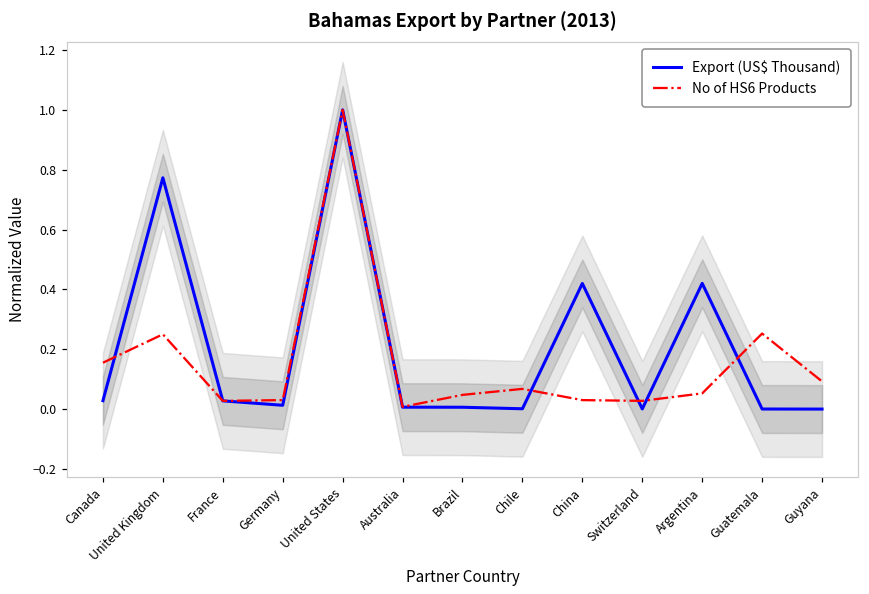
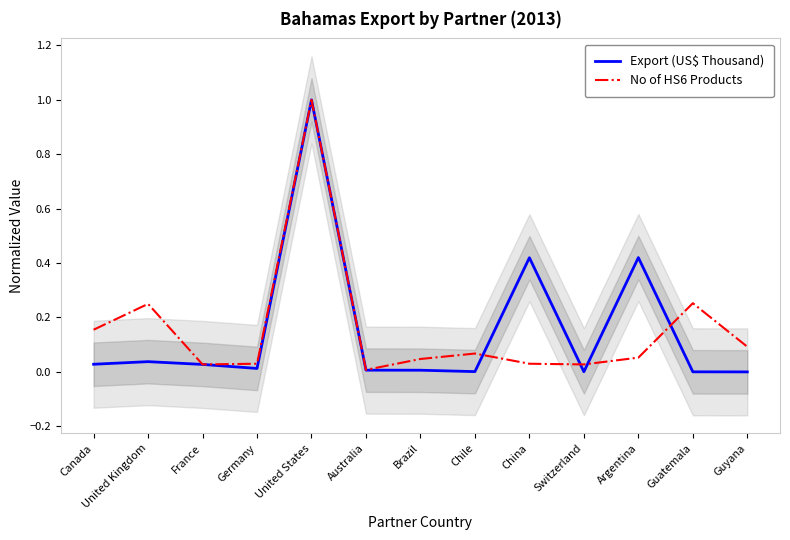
  {
    "Export (US$ Thousand)": {
      "Canada": 0.03,
-     "United Kingdom": 0.77,
+     "United Kingdom": 0.04,
      "Germany": 0.01,
      "Brazil": 0.01,
      "Chile": 0.00,
      "China": 0.42,
      "Switzerland": 0.00,
      "Argentina": 0.42,
      "Guatemala": 0.00,
      "Guyana": 0.00
    },
    "No of HS6 Products": {
      "Canada": 0.16,
      "United Kingdom": 0.25,
      "Germany": 0.03,
      "Brazil": 0.05,
      "Chile": 0.07,
      "China": 0.03,
      "Switzerland": 0.03,
      "Argentina": 0.05,
      "Guatemala": 0.25,
      "Guyana": 0.09
    }
  }
